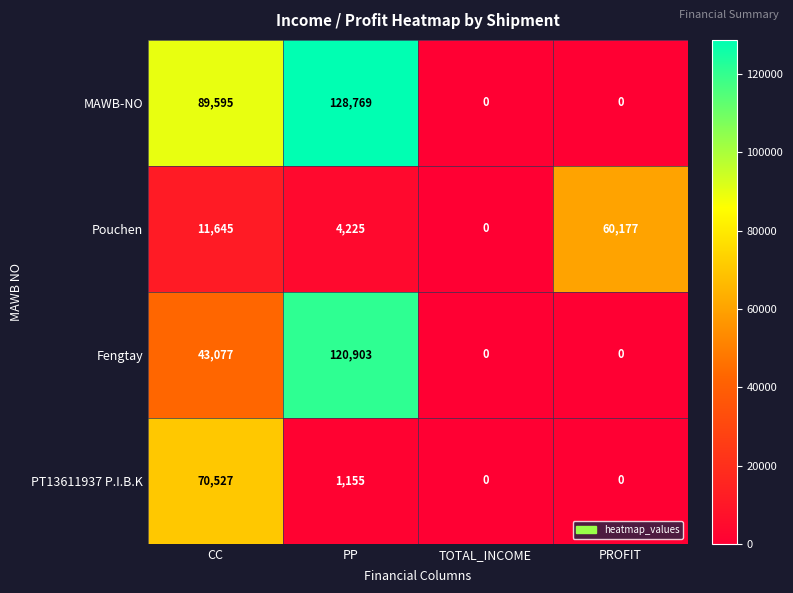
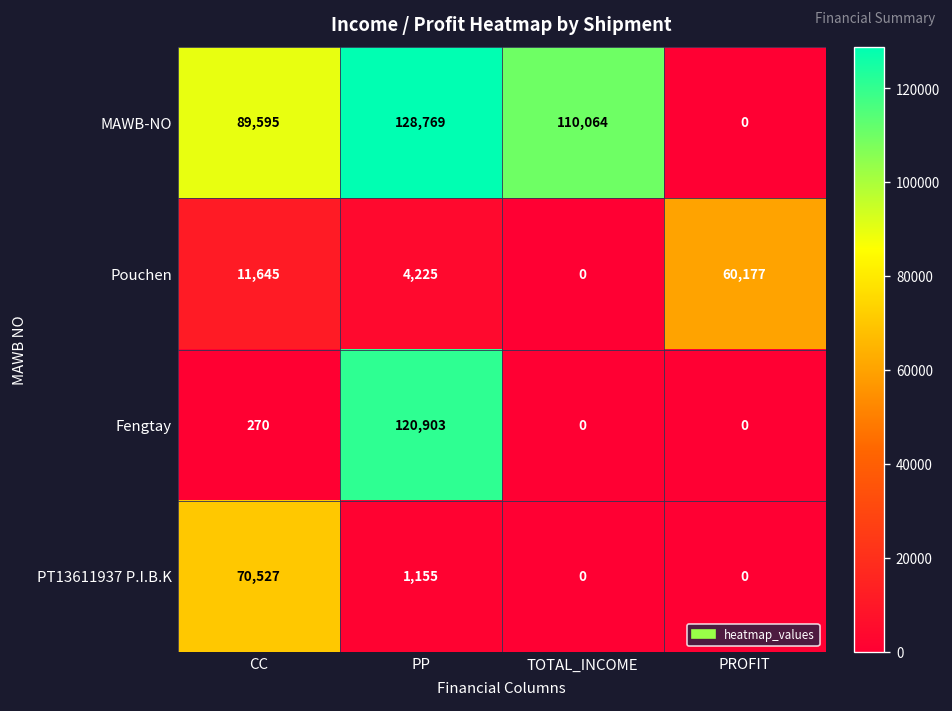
  {
    "MAWB-NO": {
      "CC": "89,595",
      "PP": "128,769",
-     "TOTAL_INCOME": "0",
+     "TOTAL_INCOME": "110,064",
      "PROFIT": "0"
    },
    "Pouchen": {
      "CC": "11,645",
      "PP": "4,225",
      "TOTAL_INCOME": "0",
      "PROFIT": "60,177"
    },
    "Fengtay": {
-     "CC": "43,077",
+     "CC": "270",
      "PP": "120,903",
      "TOTAL_INCOME": "0",
      "PROFIT": "0"
    },
    "PT13611937 P.I.B.K": {
      "CC": "70,527",
      "PP": "1,155",
      "TOTAL_INCOME": "0",
      "PROFIT": "0"
    }
  }
